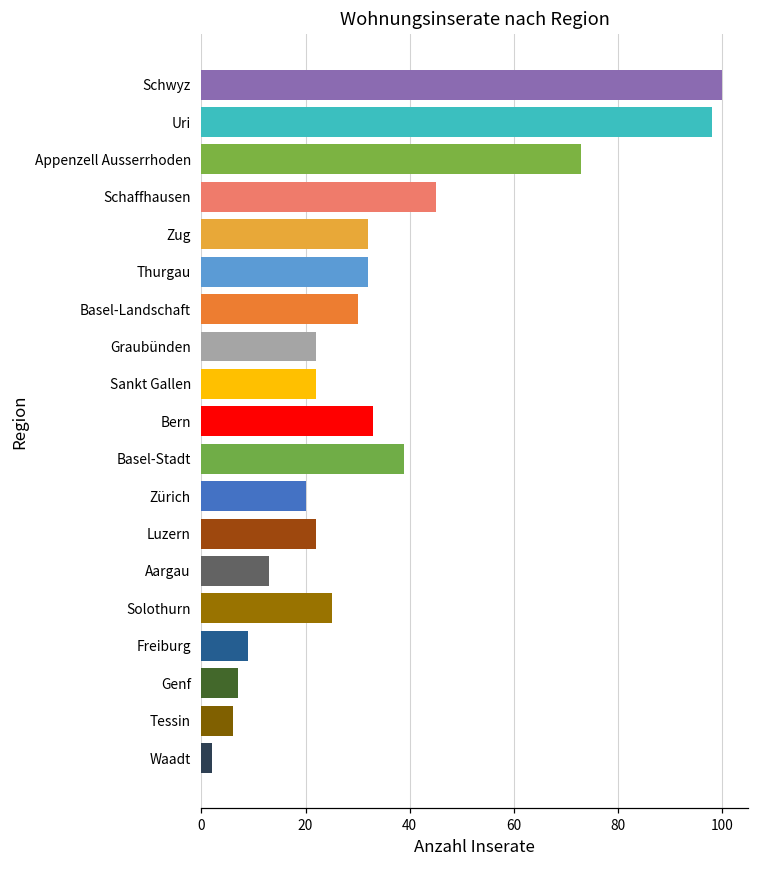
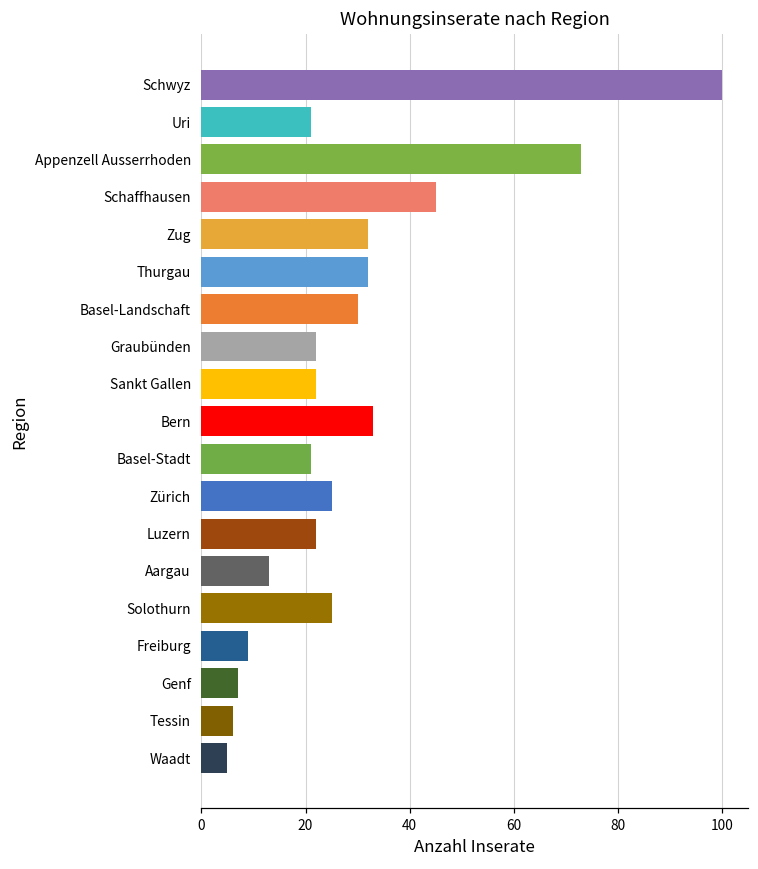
  {
    "Schwyz": 100,
-   "Uri": 98,
+   "Uri": 21,
    "Appenzell Ausserrhoden": 73,
    "Schaffhausen": 45,
    "Zug": 32,
    "Thurgau": 32,
    "Basel-Landschaft": 30,
    "Graubünden": 22,
    "Sankt Gallen": 22,
    "Bern": 33,
-   "Basel-Stadt": 39,
-   "Zürich": 20,
+   "Basel-Stadt": 21,
+   "Zürich": 25,
    "Luzern": 22,
    "Aargau": 13,
    "Solothurn": 25,
    "Freiburg": 9,
    "Genf": 7,
    "Tessin": 6,
-   "Waadt": 2
+   "Waadt": 5
  }
